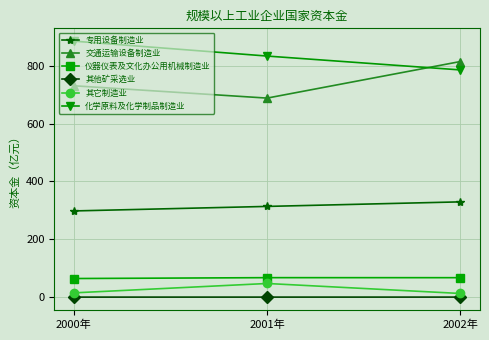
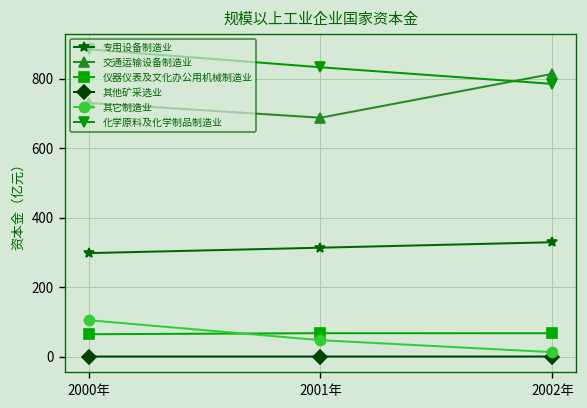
  {
    "其它制造业": {
-     "2000年": 10,
+     "2000年": 100,
      "2001年": 50,
      "2002年": 10
    }
  }
